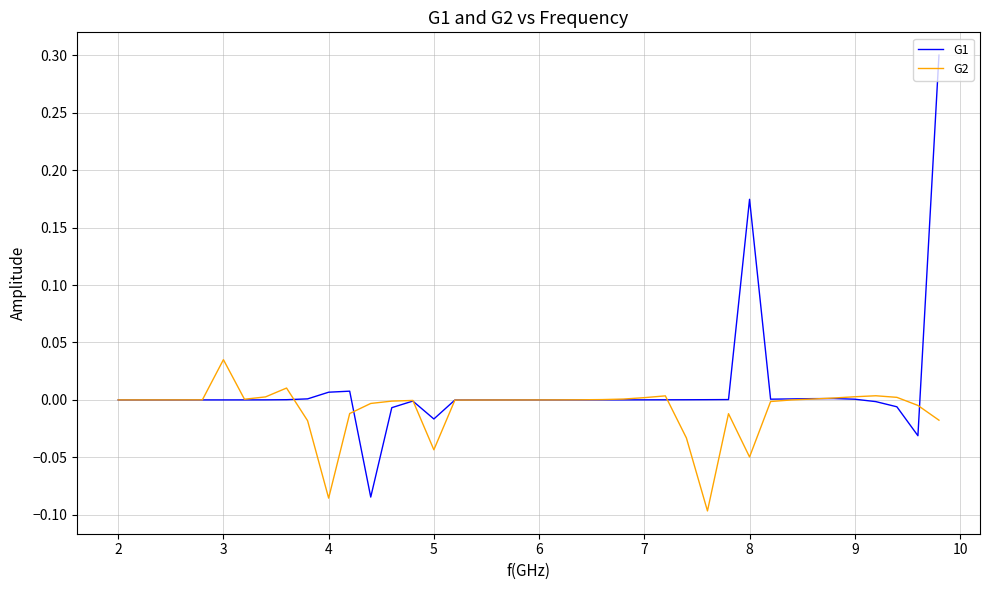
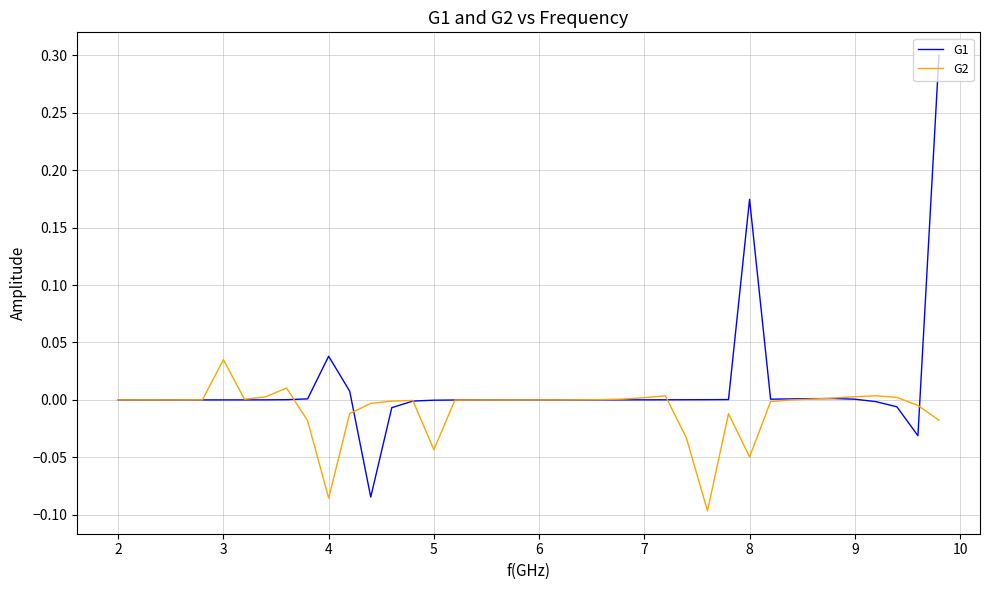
  {
    "G1": {
      "3": 0.000,
-     "4": 0.007,
-     "5": -0.017,
+     "4": 0.038,
+     "5": 0.000,
      "8": 0.175
    },
    "G2": {
      "3": 0.035,
      "4": -0.086,
      "5": -0.043,
      "8": -0.050
    }
  }
